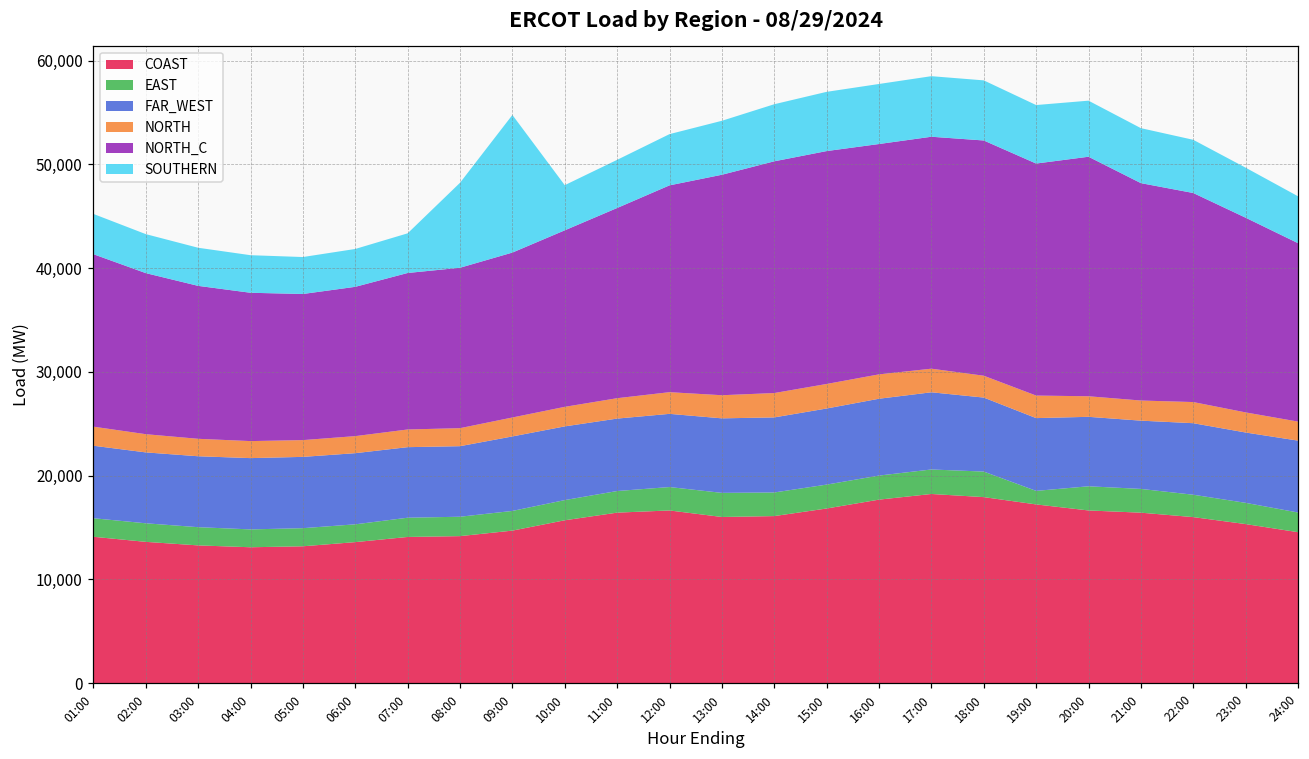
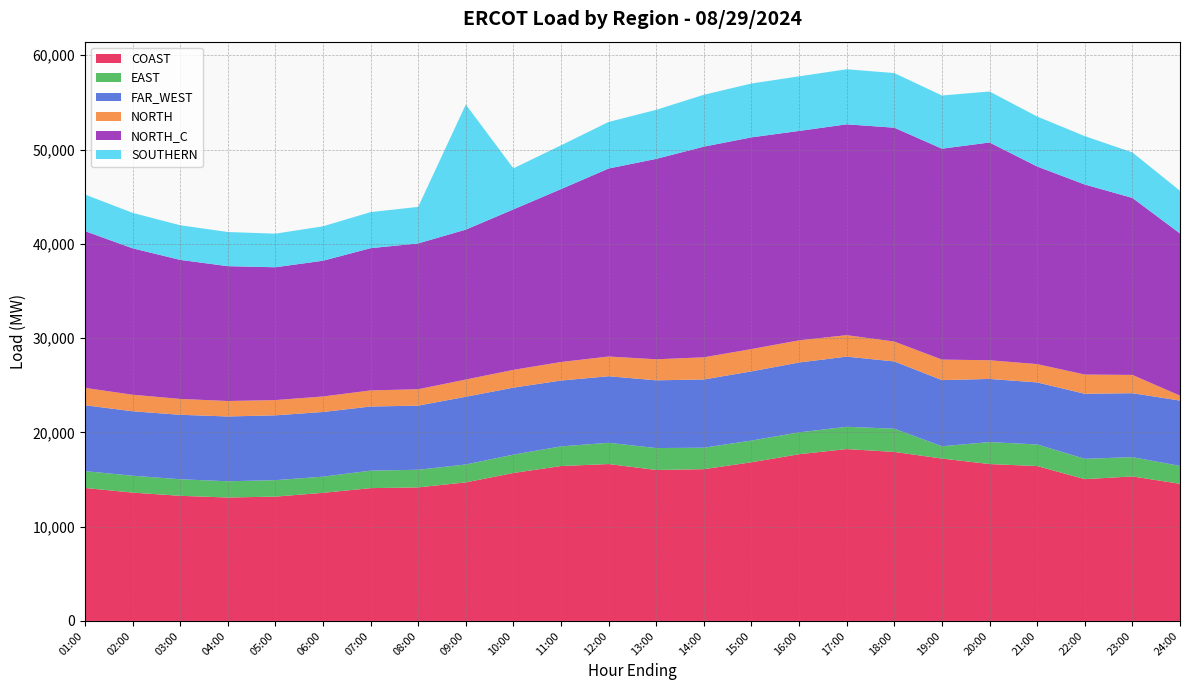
  {
    "COAST": {
      "01:00": "14,000",
      "02:00": "14,000",
      "03:00": "13,000",
      "04:00": "13,000",
      "05:00": "13,000",
      "06:00": "14,000",
      "07:00": "14,000",
      "08:00": "14,000",
      "09:00": "15,000",
      "10:00": "16,000",
      "11:00": "16,000",
      "12:00": "17,000",
      "13:00": "16,000",
      "14:00": "16,000",
      "15:00": "17,000",
      "16:00": "18,000",
      "17:00": "18,000",
      "18:00": "18,000",
      "19:00": "17,000",
      "20:00": "17,000",
      "21:00": "16,000",
-     "22:00": "16,000",
+     "22:00": "15,000",
      "23:00": "15,000",
      "24:00": "15,000"
    },
    "EAST": {
      "01:00": "2,000",
      "02:00": "2,000",
      "03:00": "2,000",
      "04:00": "2,000",
      "05:00": "2,000",
      "06:00": "2,000",
      "07:00": "2,000",
      "08:00": "2,000",
      "09:00": "2,000",
      "10:00": "2,000",
      "11:00": "2,000",
      "12:00": "2,000",
      "13:00": "2,000",
      "14:00": "2,000",
      "15:00": "2,000",
      "16:00": "2,000",
      "17:00": "2,000",
      "18:00": "2,000",
      "19:00": "1,000",
      "20:00": "2,000",
      "21:00": "2,000",
      "22:00": "2,000",
      "23:00": "2,000",
      "24:00": "2,000"
    },
    "FAR_WEST": {
      "01:00": "7,000",
      "02:00": "7,000",
      "03:00": "7,000",
      "04:00": "7,000",
      "05:00": "7,000",
      "06:00": "7,000",
      "07:00": "7,000",
      "08:00": "7,000",
      "09:00": "7,000",
      "10:00": "7,000",
      "11:00": "7,000",
      "12:00": "7,000",
      "13:00": "7,000",
      "14:00": "7,000",
      "15:00": "7,000",
      "16:00": "7,000",
      "17:00": "7,000",
      "18:00": "7,000",
      "19:00": "7,000",
      "20:00": "7,000",
      "21:00": "7,000",
      "22:00": "7,000",
      "23:00": "7,000",
      "24:00": "7,000"
    },
    "NORTH": {
      "01:00": "2,000",
      "02:00": "2,000",
      "03:00": "2,000",
      "04:00": "2,000",
      "05:00": "2,000",
      "06:00": "2,000",
      "07:00": "2,000",
      "08:00": "2,000",
      "09:00": "2,000",
      "10:00": "2,000",
      "11:00": "2,000",
      "12:00": "2,000",
      "13:00": "2,000",
      "14:00": "2,000",
      "15:00": "2,000",
      "16:00": "2,000",
      "17:00": "2,000",
      "18:00": "2,000",
      "19:00": "2,000",
      "20:00": "2,000",
      "21:00": "2,000",
      "22:00": "2,000",
      "23:00": "2,000",
-     "24:00": "2,000"
+     "24:00": "1,000"
    },
    "NORTH_C": {
      "01:00": "17,000",
      "02:00": "16,000",
      "03:00": "15,000",
      "04:00": "14,000",
      "05:00": "14,000",
      "06:00": "14,000",
      "07:00": "15,000",
      "08:00": "15,000",
      "09:00": "16,000",
      "10:00": "17,000",
      "11:00": "18,000",
      "12:00": "20,000",
      "13:00": "21,000",
      "14:00": "22,000",
      "15:00": "22,000",
      "16:00": "22,000",
      "17:00": "22,000",
      "18:00": "23,000",
      "19:00": "22,000",
      "20:00": "23,000",
      "21:00": "21,000",
      "22:00": "20,000",
      "23:00": "19,000",
      "24:00": "17,000"
    },
    "SOUTHERN": {
      "01:00": "4,000",
      "02:00": "4,000",
      "03:00": "4,000",
      "04:00": "4,000",
      "05:00": "4,000",
      "06:00": "4,000",
      "07:00": "4,000",
-     "08:00": "8,000",
+     "08:00": "4,000",
      "09:00": "13,000",
      "10:00": "4,000",
      "11:00": "5,000",
      "12:00": "5,000",
      "13:00": "5,000",
      "14:00": "6,000",
      "15:00": "6,000",
      "16:00": "6,000",
      "17:00": "6,000",
      "18:00": "6,000",
      "19:00": "6,000",
      "20:00": "5,000",
      "21:00": "5,000",
      "22:00": "5,000",
      "23:00": "5,000",
      "24:00": "5,000"
    }
  }
